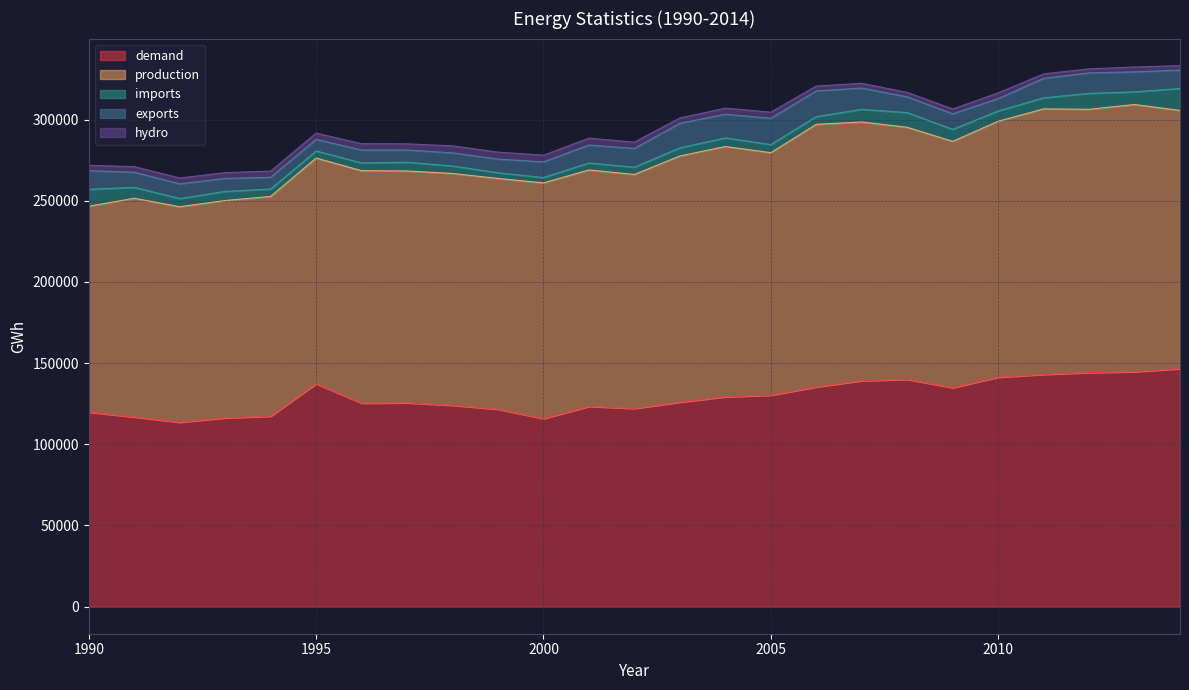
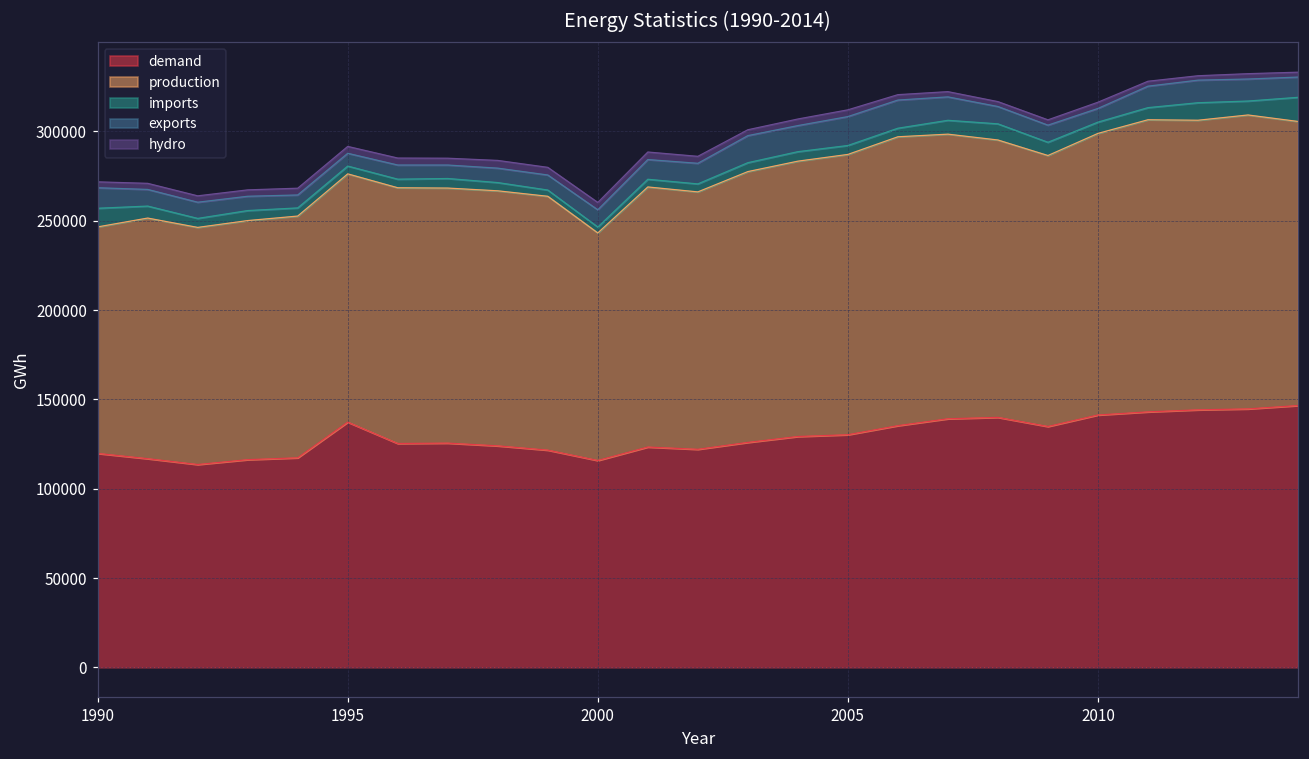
  {
    "demand": {
      "1990": 120000,
      "1995": 137000,
      "2000": 116000,
      "2005": 130000,
      "2010": 141000
    },
    "production": {
      "1990": 127000,
      "1995": 139000,
-     "2000": 145000,
-     "2005": 149000,
+     "2000": 127000,
+     "2005": 157000,
      "2010": 158000
    }
  }
